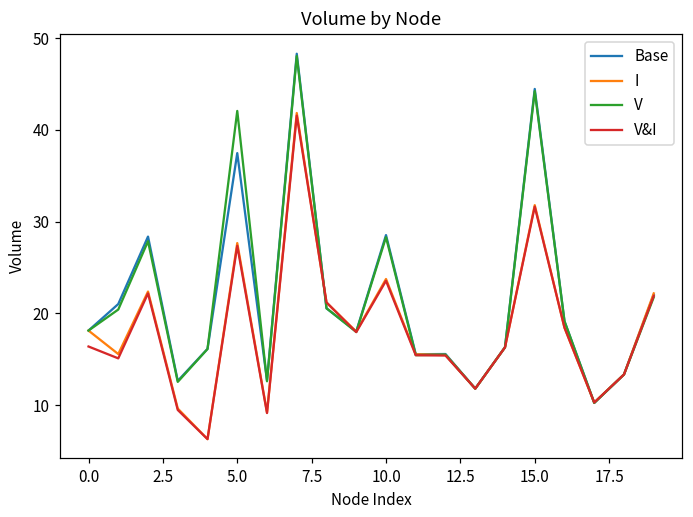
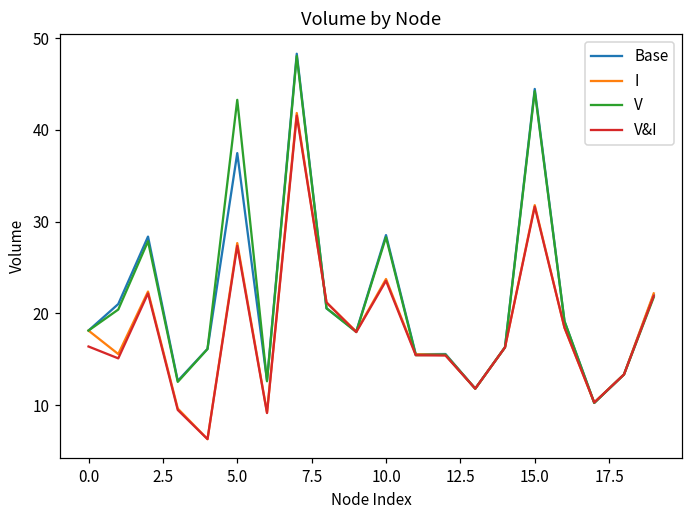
  {
    "Base": {
      "5.0": 37
    },
    "V": {
-     "5.0": 42
+     "5.0": 43
    },
    "V&I": {
      "0.0": 16
    }
  }
